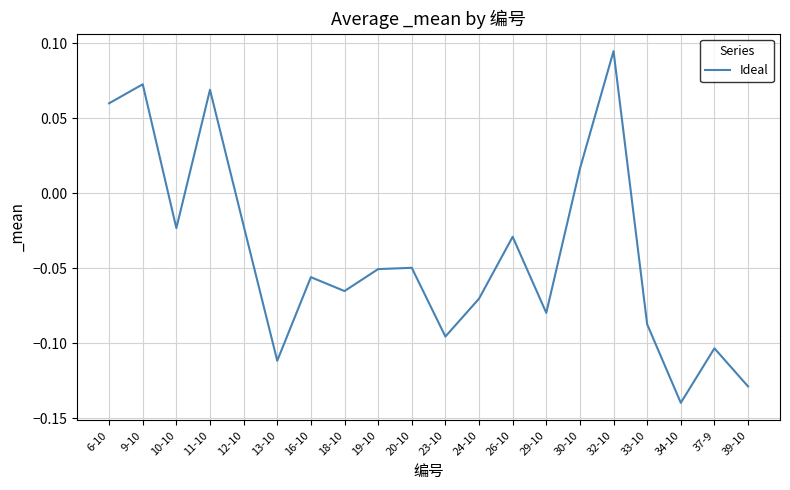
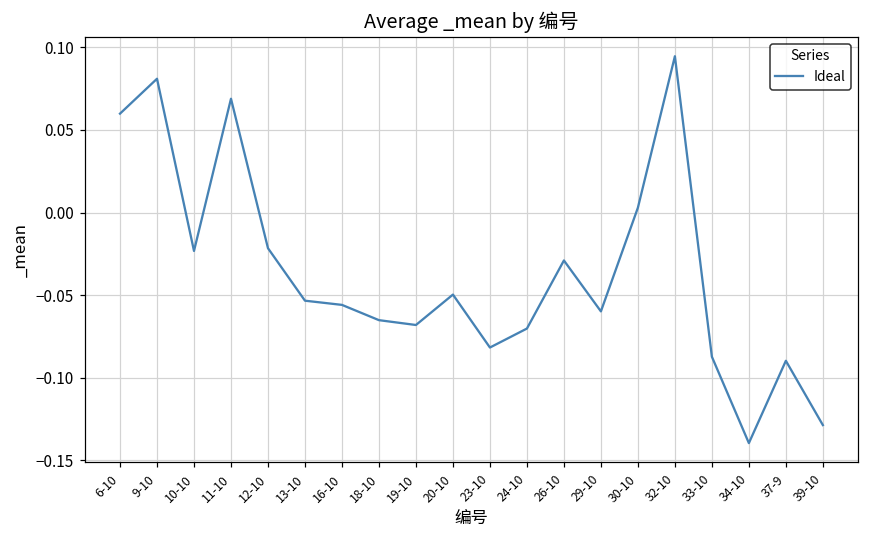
  {
    "6-10": 0.060,
-   "9-10": 0.073,
+   "9-10": 0.081,
    "10-10": -0.023,
    "11-10": 0.069,
    "12-10": -0.022,
-   "13-10": -0.112,
+   "13-10": -0.053,
    "16-10": -0.056,
    "18-10": -0.065,
-   "19-10": -0.051,
+   "19-10": -0.068,
    "20-10": -0.050,
-   "23-10": -0.095,
+   "23-10": -0.082,
    "24-10": -0.070,
    "26-10": -0.029,
-   "29-10": -0.080,
-   "30-10": 0.016,
+   "29-10": -0.060,
+   "30-10": 0.003,
    "32-10": 0.095,
    "33-10": -0.087,
    "34-10": -0.140,
-   "37-9": -0.103,
+   "37-9": -0.090,
    "39-10": -0.129
  }
